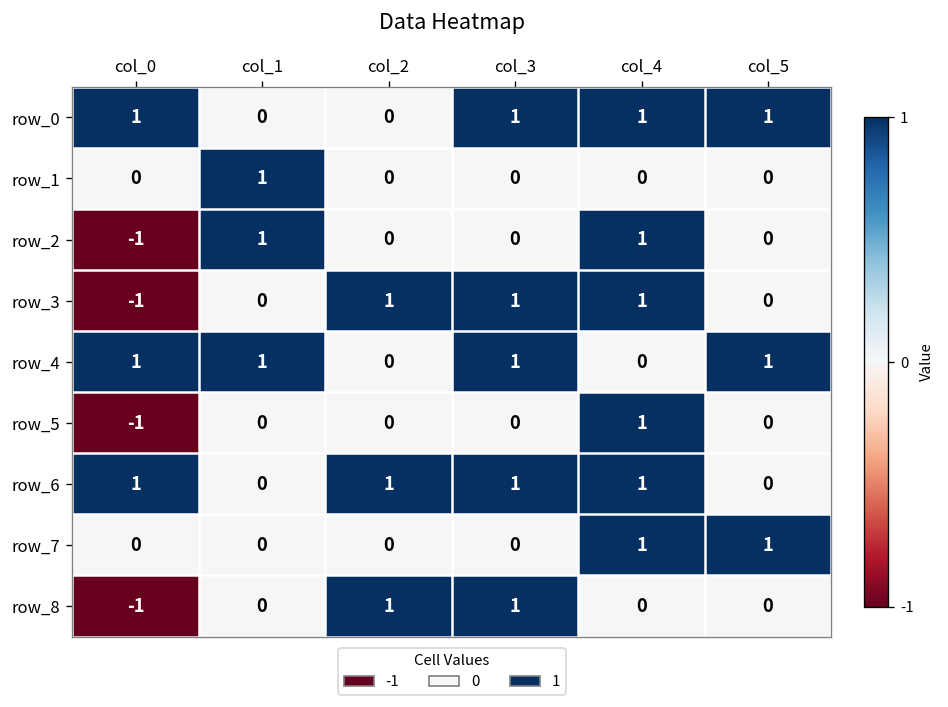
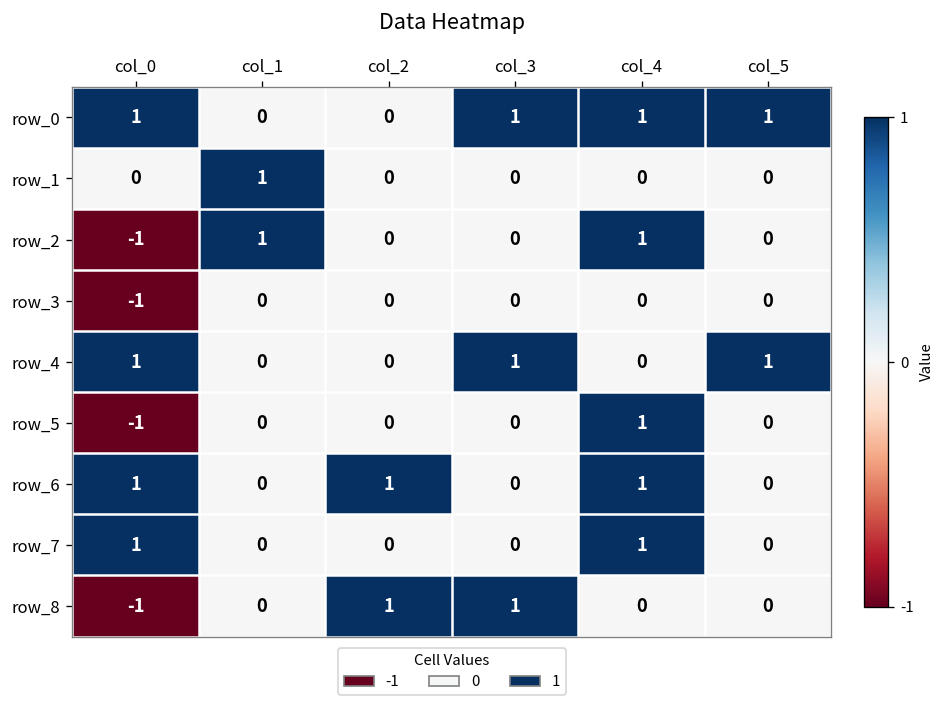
  {
    "row_0": {
      "col_0": 1,
      "col_1": 0,
      "col_2": 0,
      "col_3": 1,
      "col_4": 1,
      "col_5": 1
    },
    "row_1": {
      "col_0": 0,
      "col_1": 1,
      "col_2": 0,
      "col_3": 0,
      "col_4": 0,
      "col_5": 0
    },
    "row_2": {
      "col_0": -1,
      "col_1": 1,
      "col_2": 0,
      "col_3": 0,
      "col_4": 1,
      "col_5": 0
    },
    "row_3": {
      "col_0": -1,
      "col_1": 0,
-     "col_2": 1,
-     "col_3": 1,
-     "col_4": 1,
+     "col_2": 0,
+     "col_3": 0,
+     "col_4": 0,
      "col_5": 0
    },
    "row_4": {
      "col_0": 1,
-     "col_1": 1,
+     "col_1": 0,
      "col_2": 0,
      "col_3": 1,
      "col_4": 0,
      "col_5": 1
    },
    "row_5": {
      "col_0": -1,
      "col_1": 0,
      "col_2": 0,
      "col_3": 0,
      "col_4": 1,
      "col_5": 0
    },
    "row_6": {
      "col_0": 1,
      "col_1": 0,
      "col_2": 1,
-     "col_3": 1,
+     "col_3": 0,
      "col_4": 1,
      "col_5": 0
    },
    "row_7": {
-     "col_0": 0,
+     "col_0": 1,
      "col_1": 0,
      "col_2": 0,
      "col_3": 0,
      "col_4": 1,
-     "col_5": 1
+     "col_5": 0
    },
    "row_8": {
      "col_0": -1,
      "col_1": 0,
      "col_2": 1,
      "col_3": 1,
      "col_4": 0,
      "col_5": 0
    }
  }
